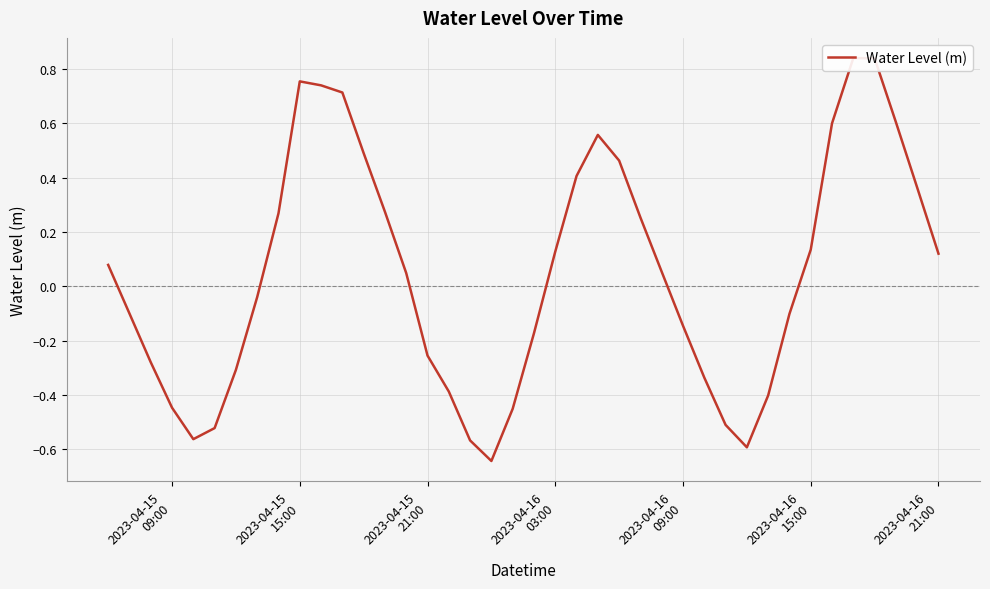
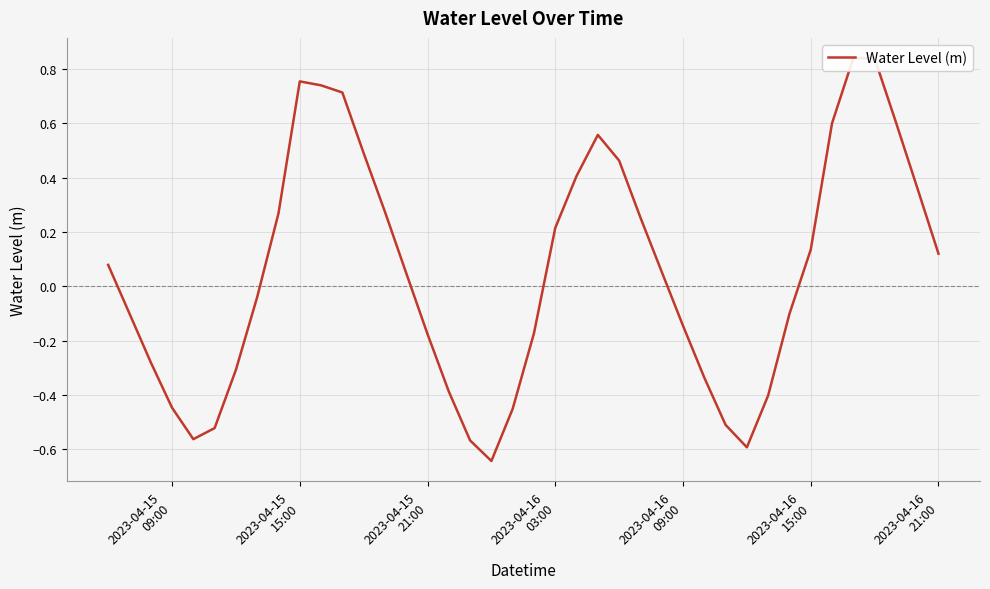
  {
    "2023-04-15 09:00": -0.45,
    "2023-04-15 15:00": 0.75,
-   "2023-04-15 21:00": -0.26,
-   "2023-04-16 03:00": 0.13,
+   "2023-04-15 21:00": -0.18,
+   "2023-04-16 03:00": 0.22,
    "2023-04-16 09:00": -0.15,
    "2023-04-16 15:00": 0.14,
    "2023-04-16 21:00": 0.12
  }
